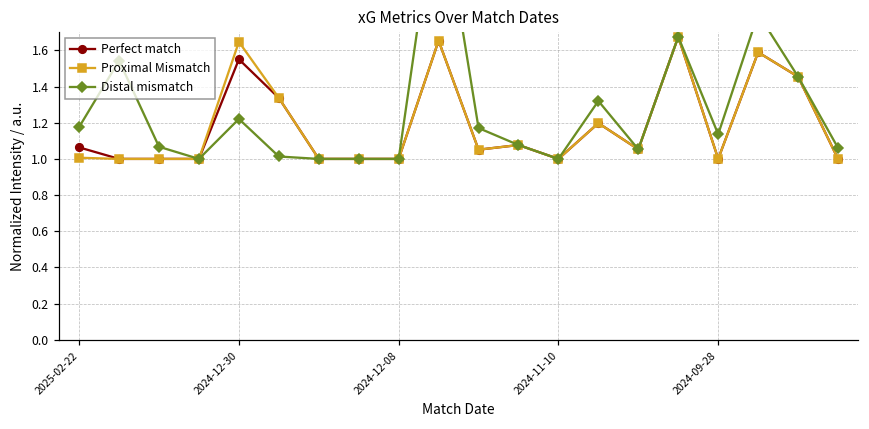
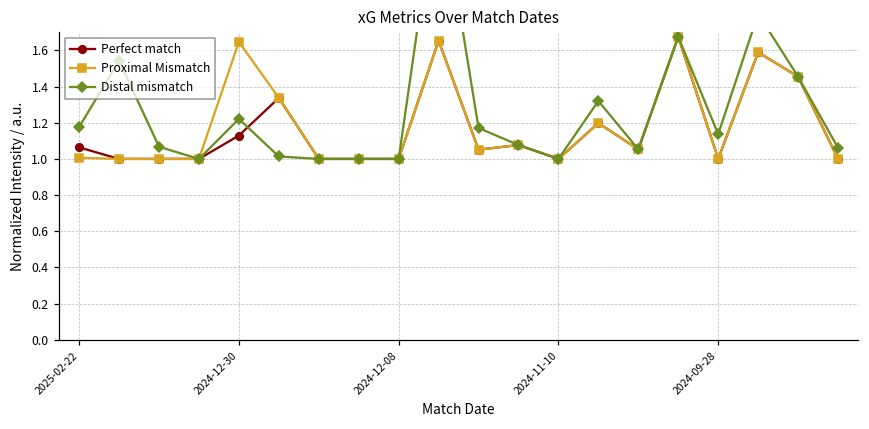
  {
    "Perfect match": {
      "2025-02-22": 1.06,
-     "2024-12-30": 1.55
+     "2024-12-30": 1.13
    },
    "Proximal Mismatch": {
      "2025-02-22": 1.01,
      "2024-12-30": 1.65
    },
    "Distal mismatch": {
      "2025-02-22": 1.18,
      "2024-12-30": 1.22,
      "2024-09-28": 1.14
    }
  }
